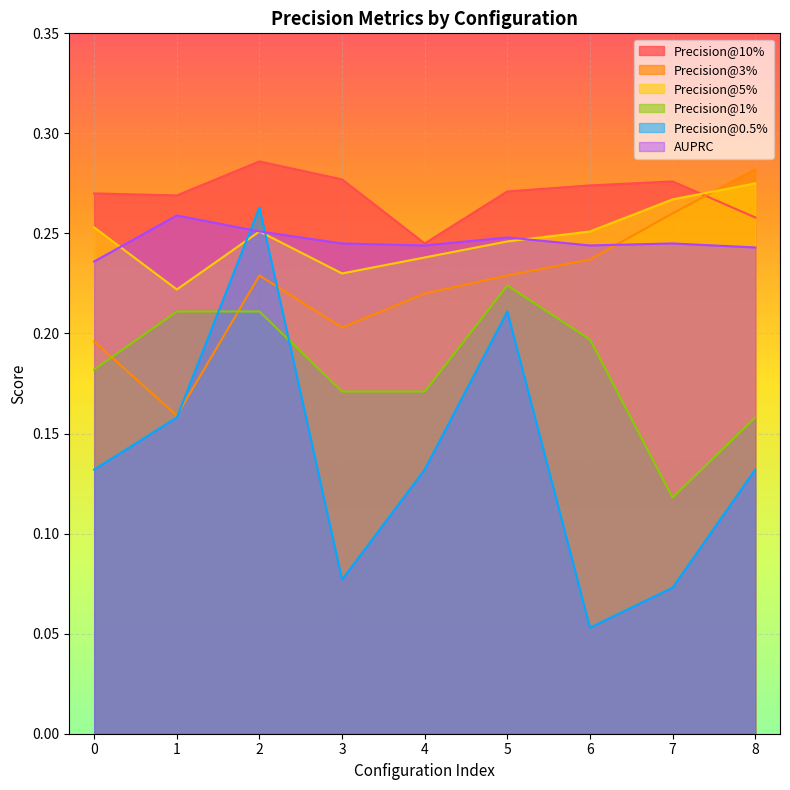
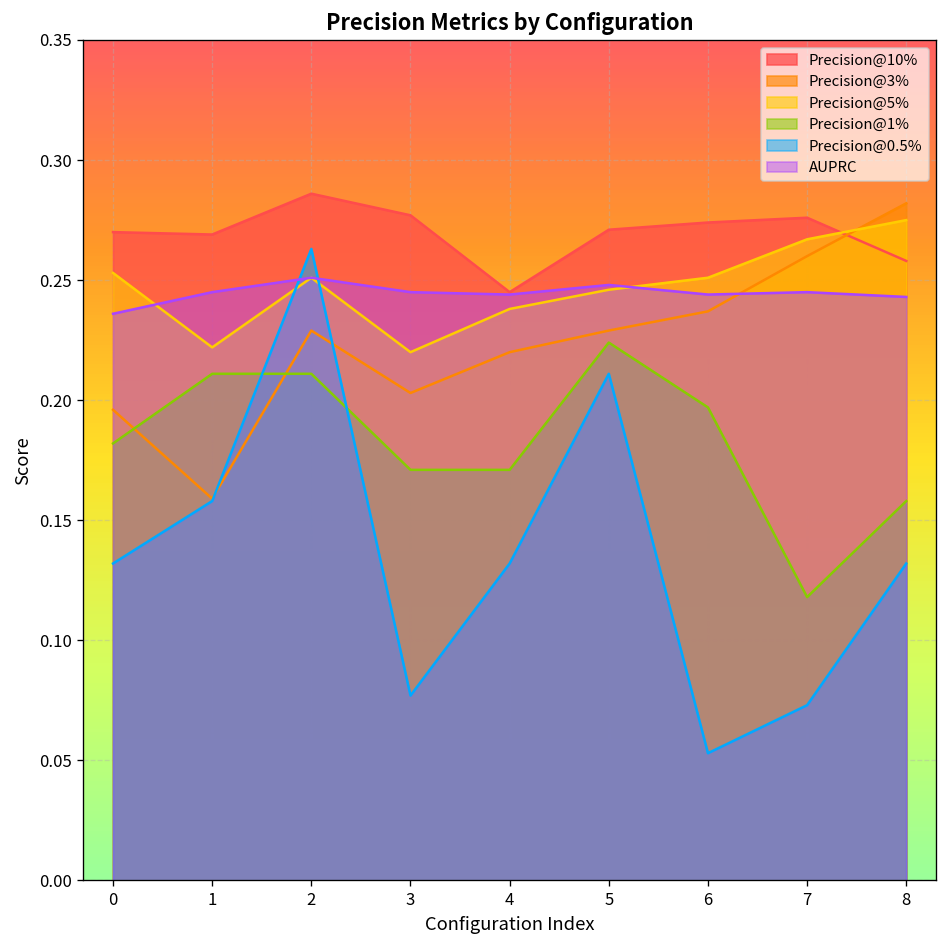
  {
    "Precision@10%": {
      "0": 0.270,
      "1": 0.269,
      "2": 0.286,
      "3": 0.277,
      "5": 0.271,
      "6": 0.274,
      "7": 0.276,
      "8": 0.258
    },
    "Precision@3%": {
      "0": 0.196,
      "2": 0.229,
      "3": 0.203,
      "4": 0.220,
      "5": 0.229,
      "6": 0.237,
      "7": 0.260,
      "8": 0.282
    },
    "Precision@5%": {
      "0": 0.253,
      "1": 0.222,
-     "3": 0.23,
+     "3": 0.22,
      "4": 0.238,
      "5": 0.246,
      "6": 0.25,
      "7": 0.267,
      "8": 0.275
    },
    "Precision@1%": {
      "0": 0.182,
      "1": 0.211,
      "2": 0.211,
      "3": 0.171,
      "4": 0.171,
      "5": 0.224,
      "6": 0.197,
      "7": 0.118,
      "8": 0.158
    },
    "Precision@0.5%": {
      "0": 0.132,
      "2": 0.263,
      "3": 0.077,
      "4": 0.132,
      "5": 0.211,
      "6": 0.053,
      "7": 0.073,
      "8": 0.132
    },
    "AUPRC": {
      "0": 0.236,
-     "1": 0.259,
+     "1": 0.245,
      "3": 0.245,
      "5": 0.248,
      "6": 0.244,
      "7": 0.245,
      "8": 0.243
    }
  }
